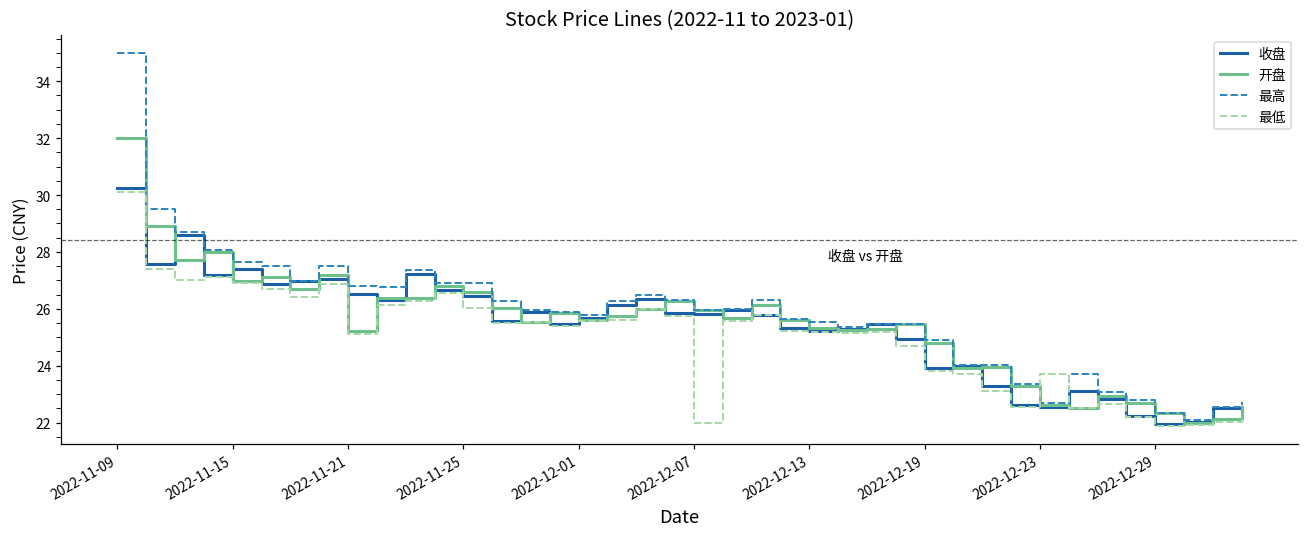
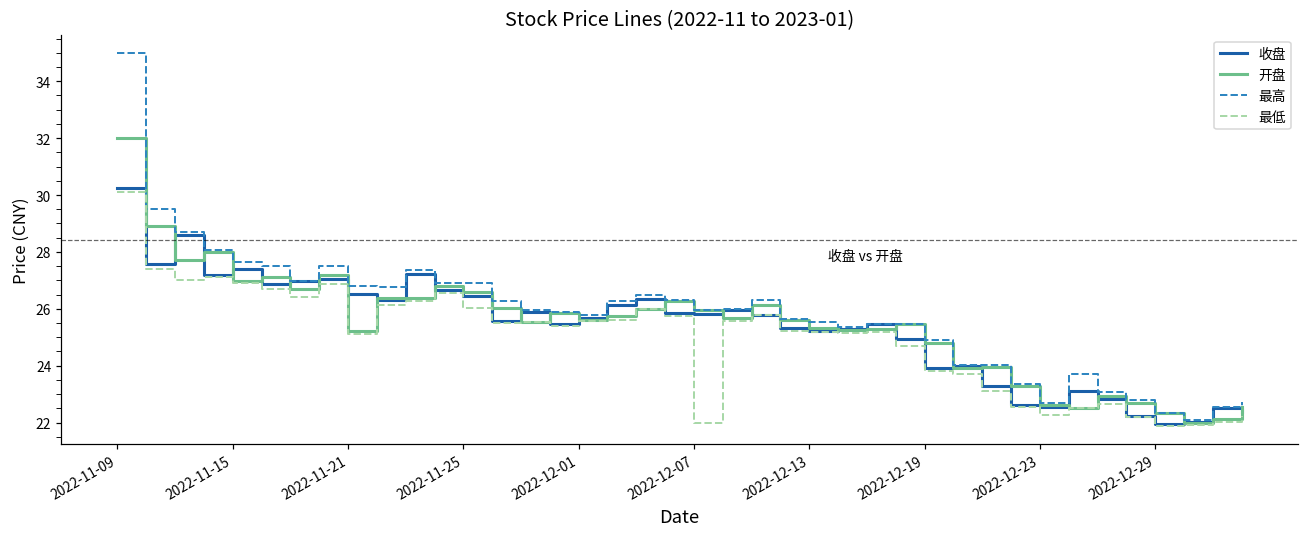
  {
    "开盘": {
      "2022-11-09": 32.0,
      "2022-11-15": 27.0,
      "2022-11-21": 25.2,
      "2022-11-25": 26.6,
      "2022-12-13": 25.3,
      "2022-12-19": 24.8
    },
    "最低": {
      "2022-11-09": 30.1,
      "2022-11-15": 26.9,
      "2022-11-21": 25.1,
      "2022-11-25": 26.0,
      "2022-12-07": 22.0,
      "2022-12-19": 23.8,
-     "2022-12-23": 23.7
+     "2022-12-23": 22.3
    }
  }
